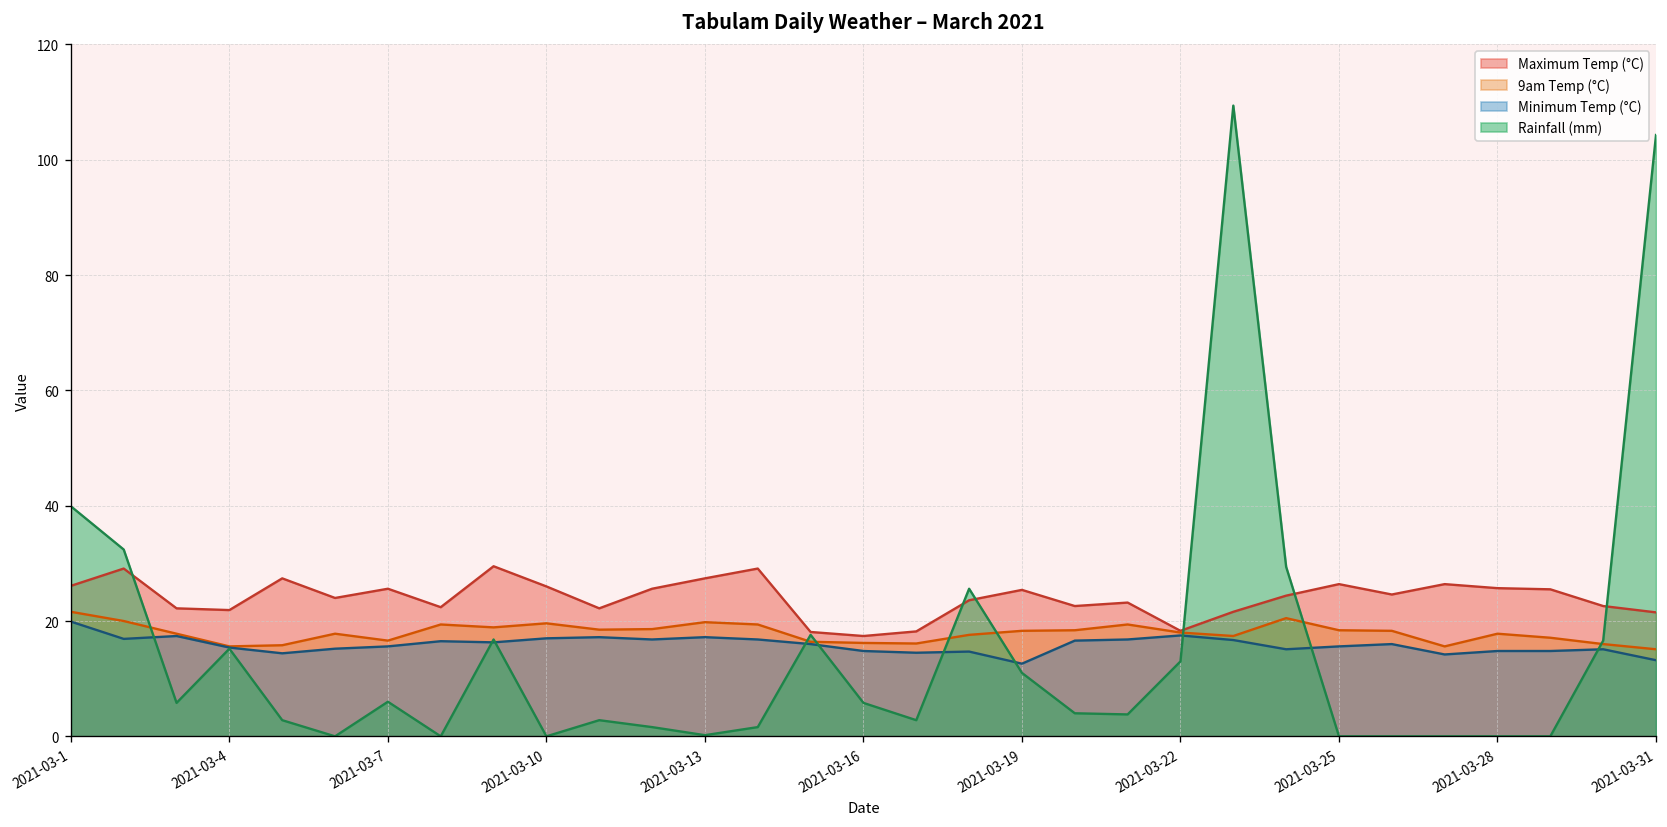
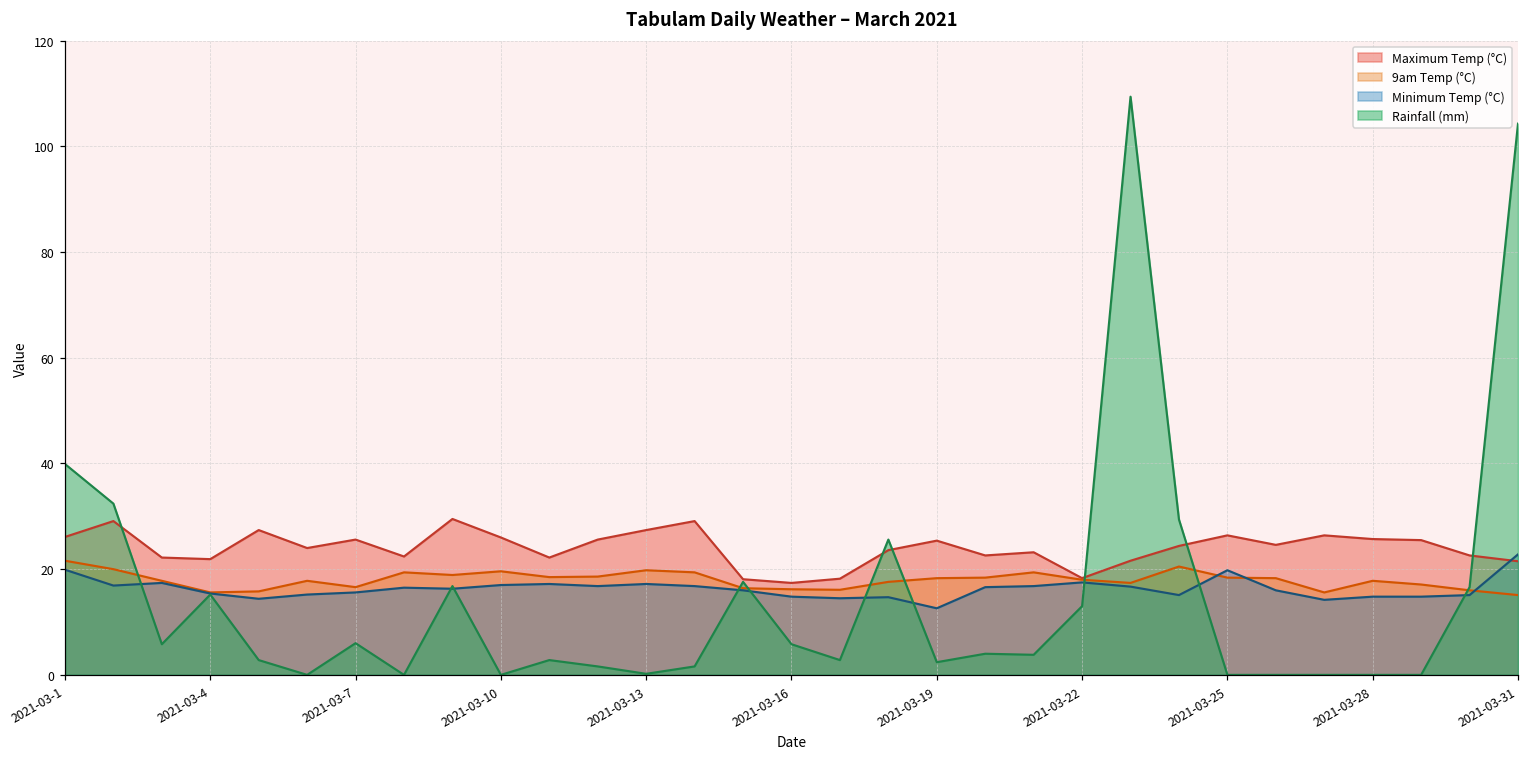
  {
    "Minimum Temp (°C)": {
      "2021-03-1": 20,
      "2021-03-7": 16,
      "2021-03-10": 17,
      "2021-03-13": 17,
      "2021-03-16": 15,
      "2021-03-19": 13,
-     "2021-03-25": 16,
+     "2021-03-25": 20,
      "2021-03-28": 15,
-     "2021-03-31": 13
+     "2021-03-31": 23
    },
    "Rainfall (mm)": {
      "2021-03-1": 40,
      "2021-03-7": 6,
      "2021-03-10": 0,
      "2021-03-13": 0,
      "2021-03-16": 6,
-     "2021-03-19": 11,
+     "2021-03-19": 2,
      "2021-03-22": 13,
      "2021-03-25": 0,
      "2021-03-28": 0,
      "2021-03-31": 104
    }
  }
